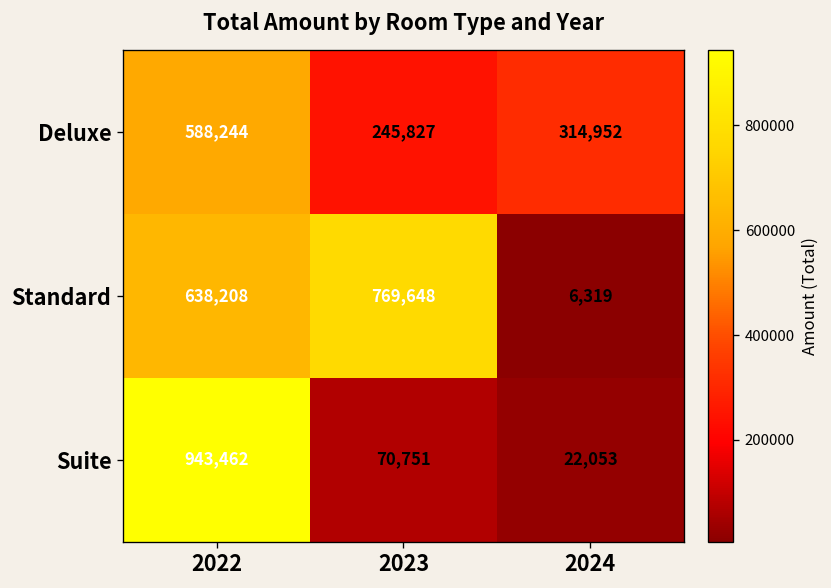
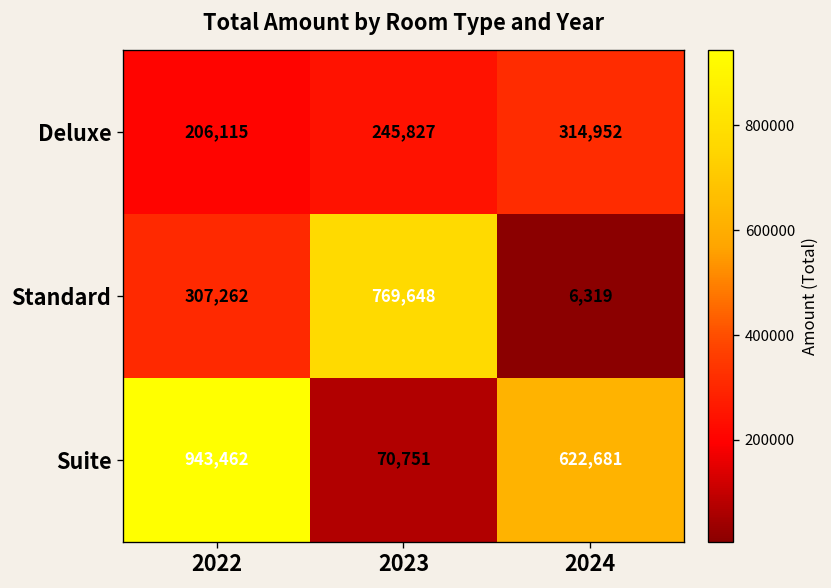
  {
    "Deluxe": {
-     "2022": "588,244",
+     "2022": "206,115",
      "2023": "245,827",
      "2024": "314,952"
    },
    "Standard": {
-     "2022": "638,208",
+     "2022": "307,262",
      "2023": "769,648",
      "2024": "6,319"
    },
    "Suite": {
      "2022": "943,462",
      "2023": "70,751",
-     "2024": "22,053"
+     "2024": "622,681"
    }
  }
